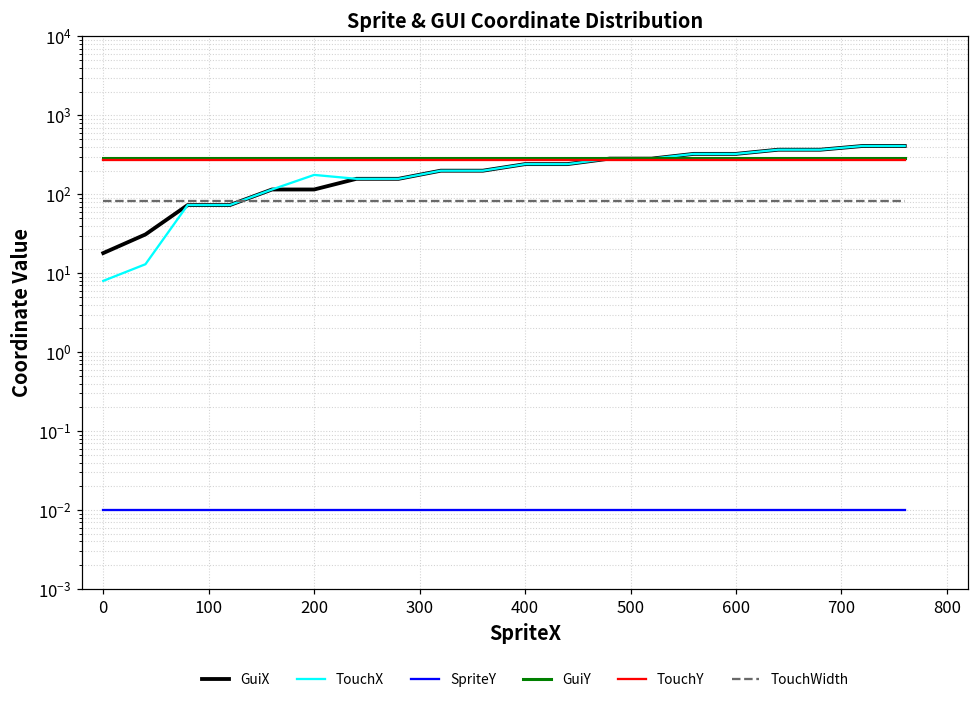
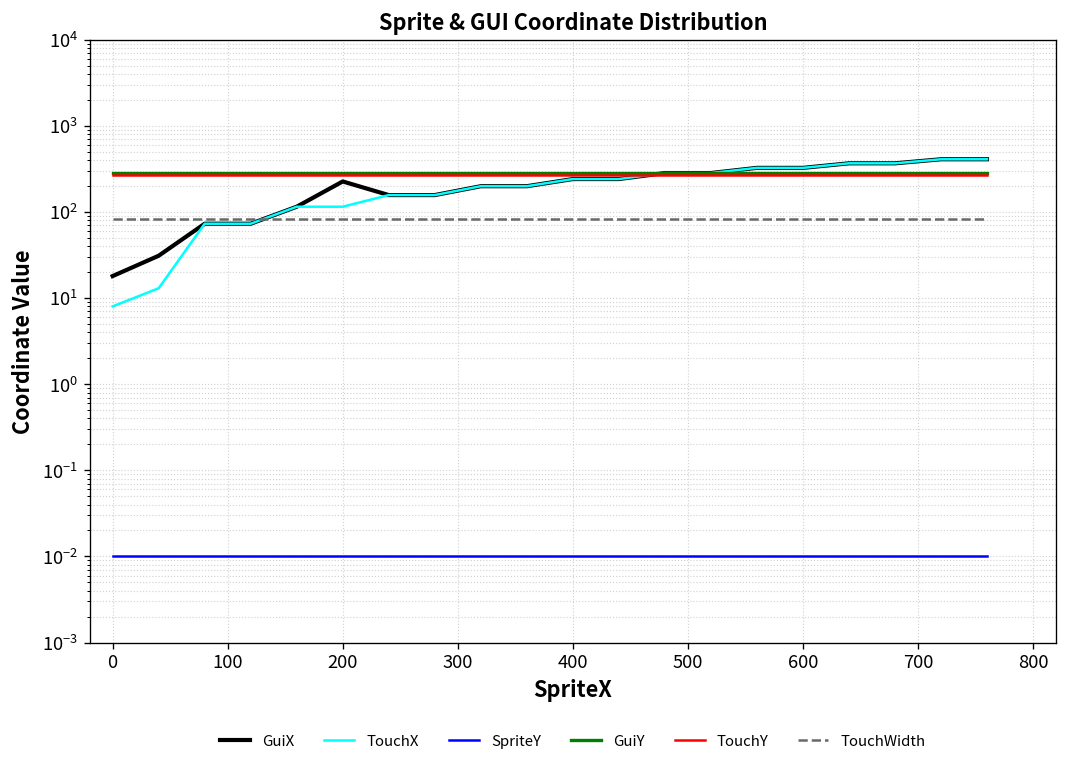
  {
    "GuiX": {
      "0": 18,
-     "200": 120
+     "200": 230
    },
    "TouchX": {
      "0": 8,
-     "200": 180
+     "200": 120
    },
    "SpriteY": {
      "0": 0.010,
      "200": 0.010,
      "400": 0.010,
      "600": 0.010
    },
    "TouchWidth": {
      "0": 80,
      "200": 80,
      "400": 80,
      "600": 80
    }
  }
